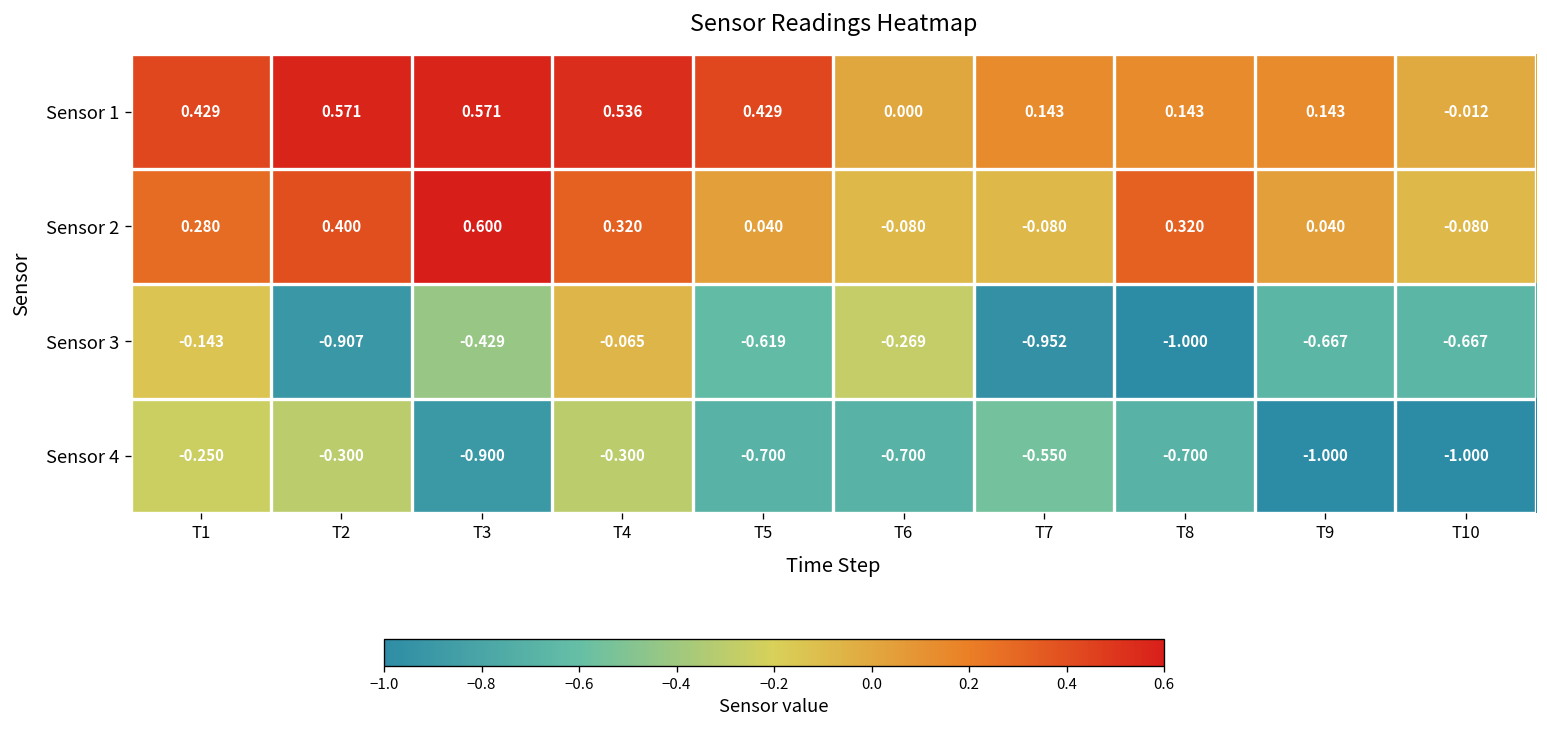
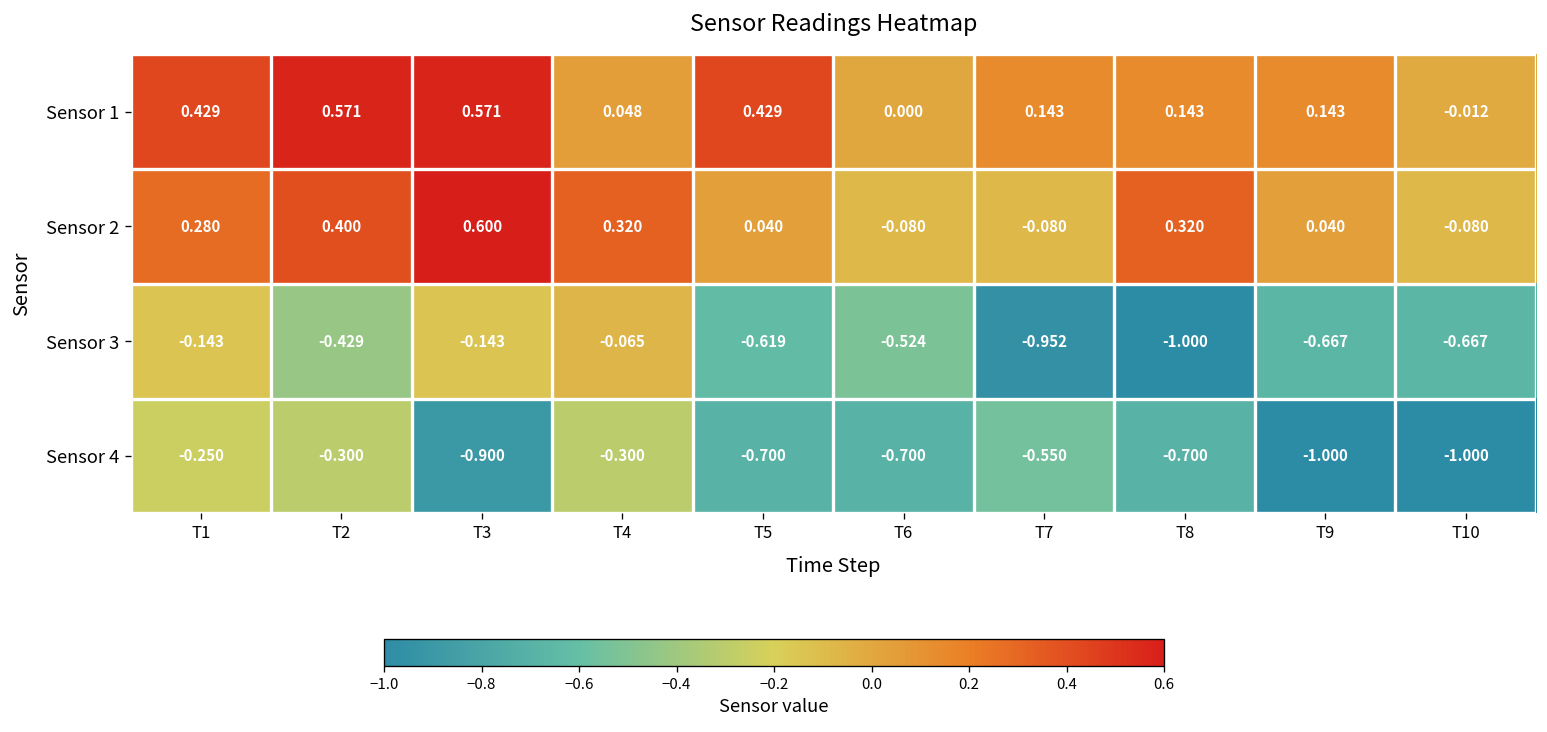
  {
    "Sensor 1": {
      "T1": 0.429,
      "T2": 0.571,
      "T3": 0.571,
-     "T4": 0.536,
+     "T4": 0.048,
      "T5": 0.429,
      "T6": 0.000,
      "T7": 0.143,
      "T8": 0.143,
      "T9": 0.143,
      "T10": -0.012
    },
    "Sensor 2": {
      "T1": 0.280,
      "T2": 0.400,
      "T3": 0.600,
      "T4": 0.320,
      "T5": 0.040,
      "T6": -0.080,
      "T7": -0.080,
      "T8": 0.320,
      "T9": 0.040,
      "T10": -0.080
    },
    "Sensor 3": {
      "T1": -0.143,
-     "T2": -0.907,
-     "T3": -0.429,
+     "T2": -0.429,
+     "T3": -0.143,
      "T4": -0.065,
      "T5": -0.619,
-     "T6": -0.269,
+     "T6": -0.524,
      "T7": -0.952,
      "T8": -1.000,
      "T9": -0.667,
      "T10": -0.667
    },
    "Sensor 4": {
      "T1": -0.250,
      "T2": -0.300,
      "T3": -0.900,
      "T4": -0.300,
      "T5": -0.700,
      "T6": -0.700,
      "T7": -0.550,
      "T8": -0.700,
      "T9": -1.000,
      "T10": -1.000
    }
  }
